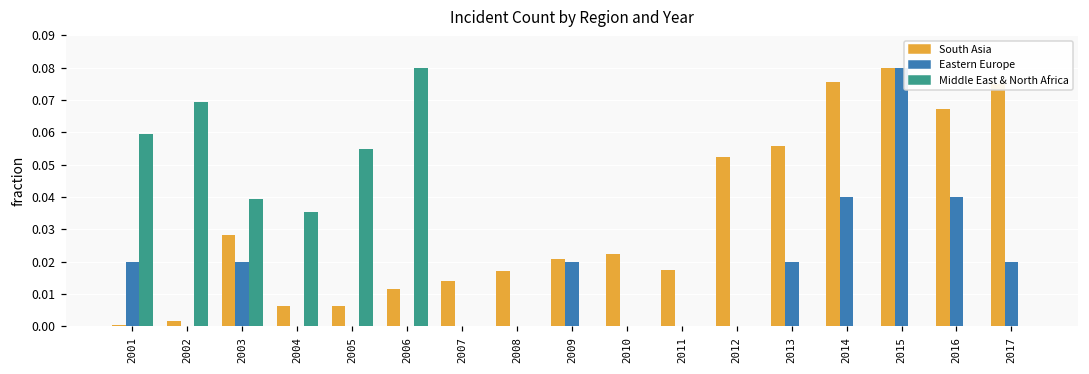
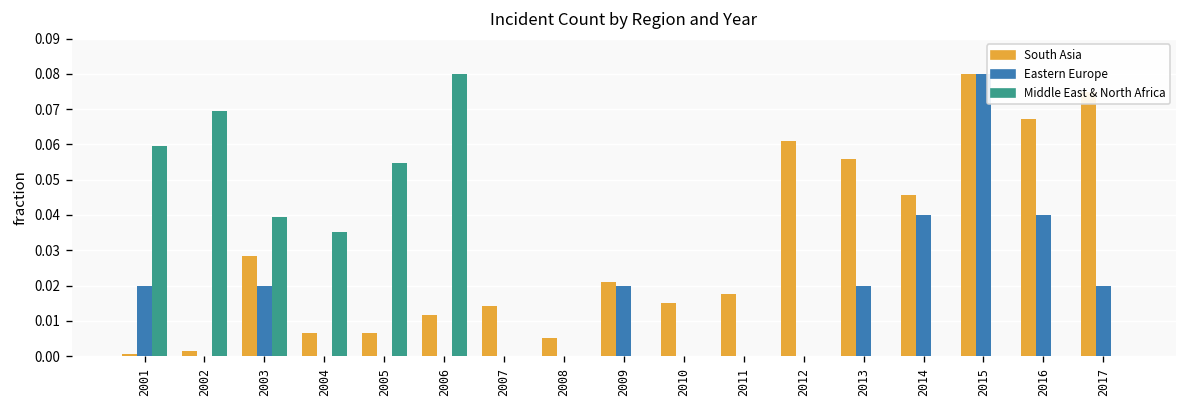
  {
    "South Asia": {
      "2002": 0.002,
      "2003": 0.028,
      "2004": 0.006,
      "2005": 0.006,
      "2006": 0.012,
      "2007": 0.014,
-     "2008": 0.017,
+     "2008": 0.005,
      "2009": 0.021,
-     "2010": 0.022,
+     "2010": 0.015,
      "2011": 0.017,
-     "2012": 0.052,
+     "2012": 0.061,
      "2013": 0.056,
-     "2014": 0.076,
+     "2014": 0.046,
      "2015": 0.080,
      "2016": 0.067
    }
  }
